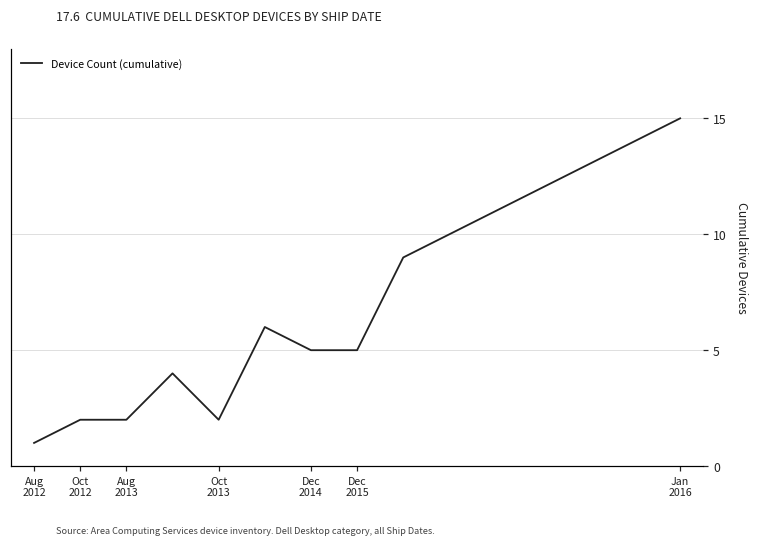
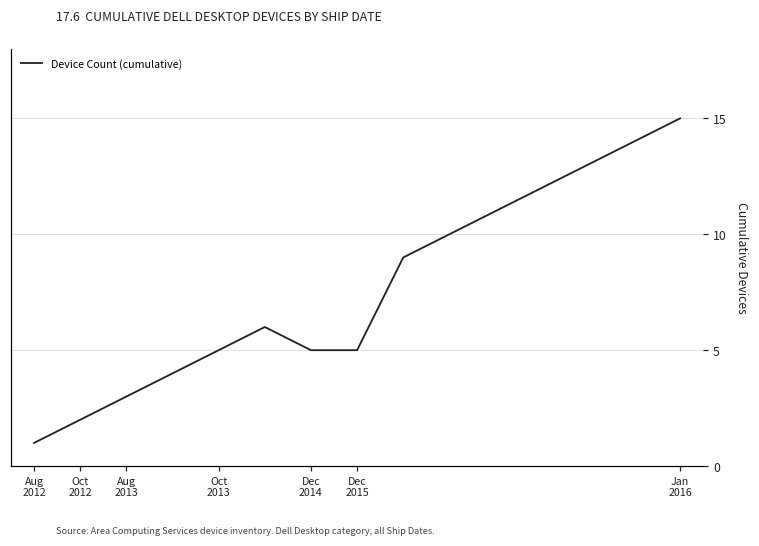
  {
    "Aug 2012": 1,
    "Oct 2012": 2,
-   "Aug 2013": 2,
-   "Oct 2013": 2,
+   "Aug 2013": 3,
+   "Oct 2013": 5,
    "Dec 2014": 5,
    "Dec 2015": 5,
    "Jan 2016": 15
  }
